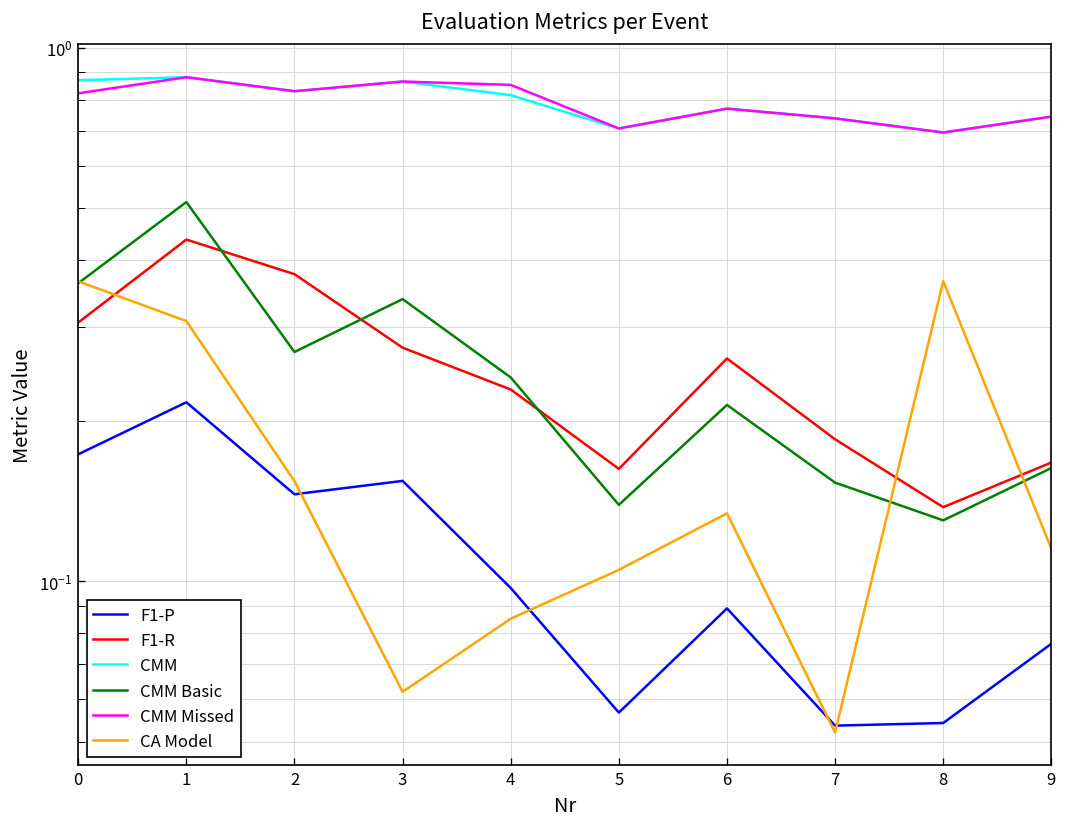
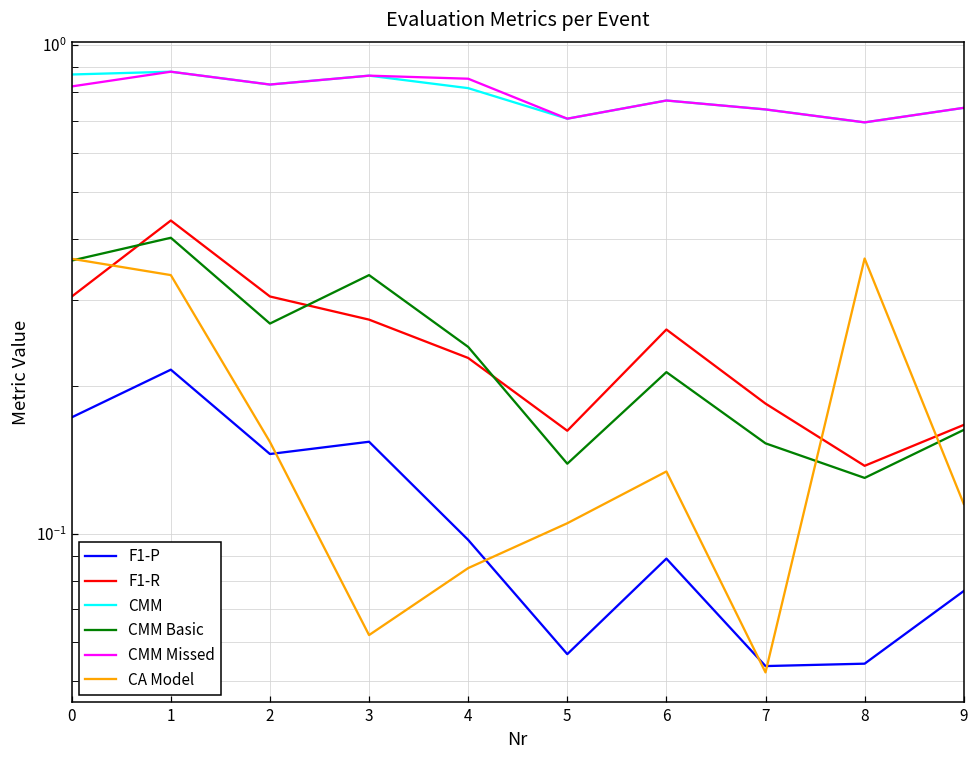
  {
    "F1-P": {
      "0": 0.173,
      "1": 0.22,
      "2": 0.145,
      "3": 0.154,
      "4": 0.097,
      "5": 0.057,
      "6": 0.09,
      "7": 0.054,
      "8": 0.054,
      "9": 0.076
    },
    "F1-R": {
      "0": 0.31,
      "1": 0.44,
-     "2": 0.38,
+     "2": 0.31,
      "3": 0.27,
      "4": 0.23,
      "5": 0.162,
      "6": 0.26,
      "7": 0.185,
      "8": 0.138,
      "9": 0.167
    },
    "CMM": {
      "0": 0.87,
      "4": 0.82
    },
    "CMM Basic": {
-     "1": 0.51,
+     "1": 0.40,
      "2": 0.27,
      "3": 0.34,
      "4": 0.24,
      "5": 0.14,
      "6": 0.21,
      "7": 0.153,
      "8": 0.13,
      "9": 0.163
    },
    "CMM Missed": {
      "0": 0.82,
      "4": 0.85
    },
    "CA Model": {
-     "1": 0.31,
+     "1": 0.34,
      "2": 0.154,
      "3": 0.062,
      "4": 0.085,
      "5": 0.105,
      "6": 0.134,
      "7": 0.052,
      "8": 0.37,
      "9": 0.115
    }
  }
